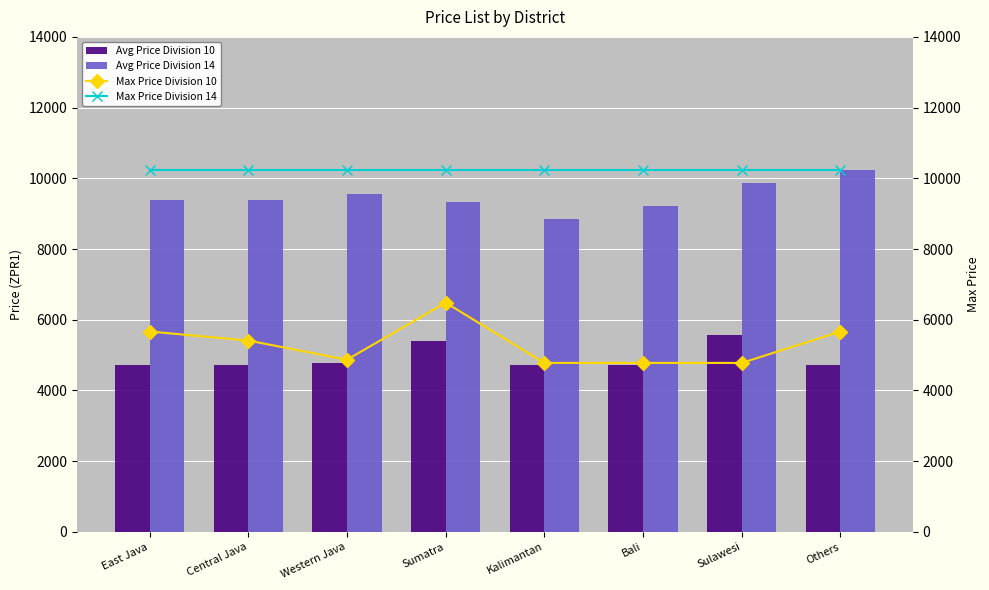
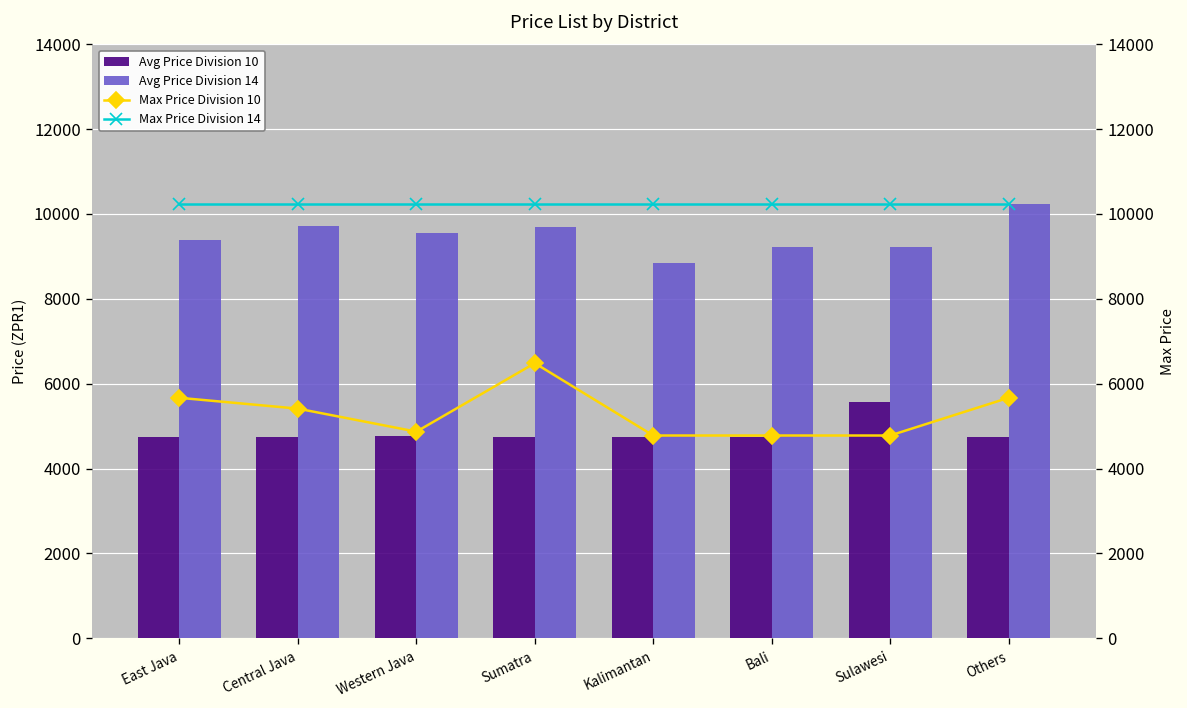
  {
    "Avg Price Division 10": {
      "East Java": 4700,
      "Central Java": 4700,
      "Western Java": 4800,
-     "Sumatra": 5400,
+     "Sumatra": 4700,
      "Kalimantan": 4700,
      "Bali": 4700,
      "Sulawesi": 5600,
      "Others": 4700
    },
    "Avg Price Division 14": {
      "East Java": 9400,
-     "Central Java": 9400,
+     "Central Java": 9700,
      "Western Java": 9600,
-     "Sumatra": 9300,
+     "Sumatra": 9700,
      "Kalimantan": 8800,
      "Bali": 9200,
-     "Sulawesi": 9900,
+     "Sulawesi": 9200,
      "Others": 10200
    },
    "Max Price Division 10": {
      "East Java": 5700,
      "Central Java": 5400,
      "Western Java": 4900,
      "Sumatra": 6500,
      "Kalimantan": 4800,
      "Bali": 4800,
      "Sulawesi": 4800,
      "Others": 5700
    },
    "Max Price Division 14": {
      "East Java": 10200,
      "Central Java": 10200,
      "Western Java": 10200,
      "Sumatra": 10200,
      "Kalimantan": 10200,
      "Bali": 10200,
      "Sulawesi": 10200,
      "Others": 10200
    }
  }
